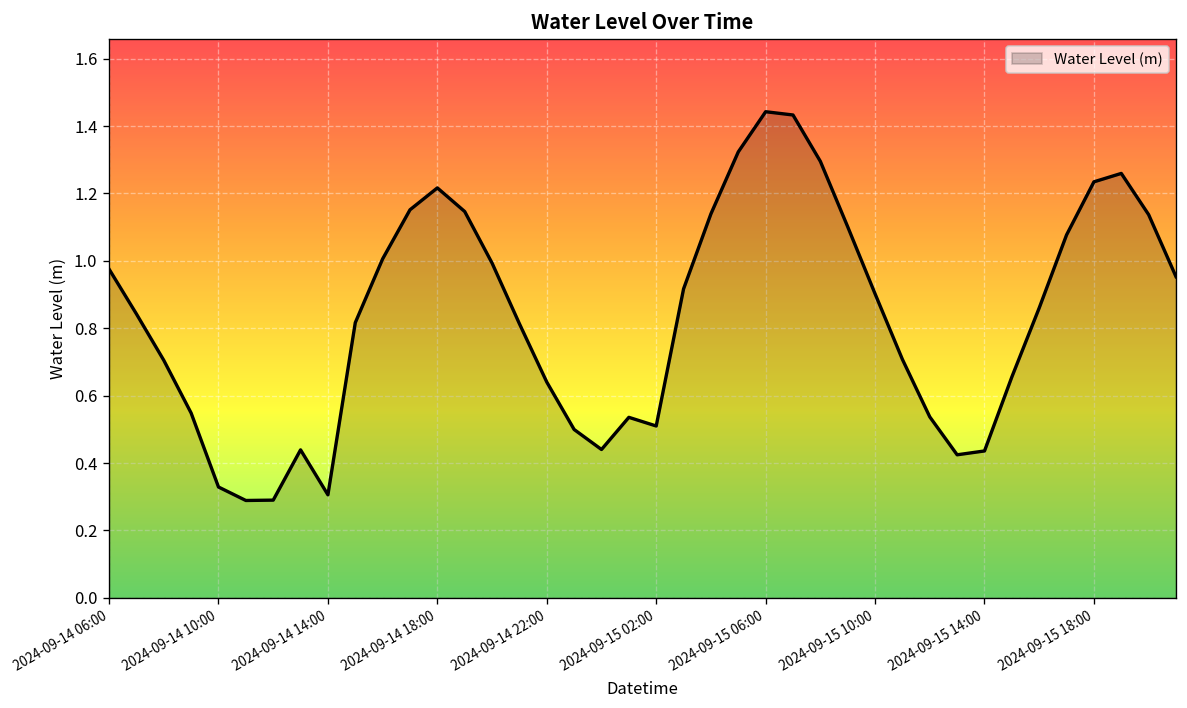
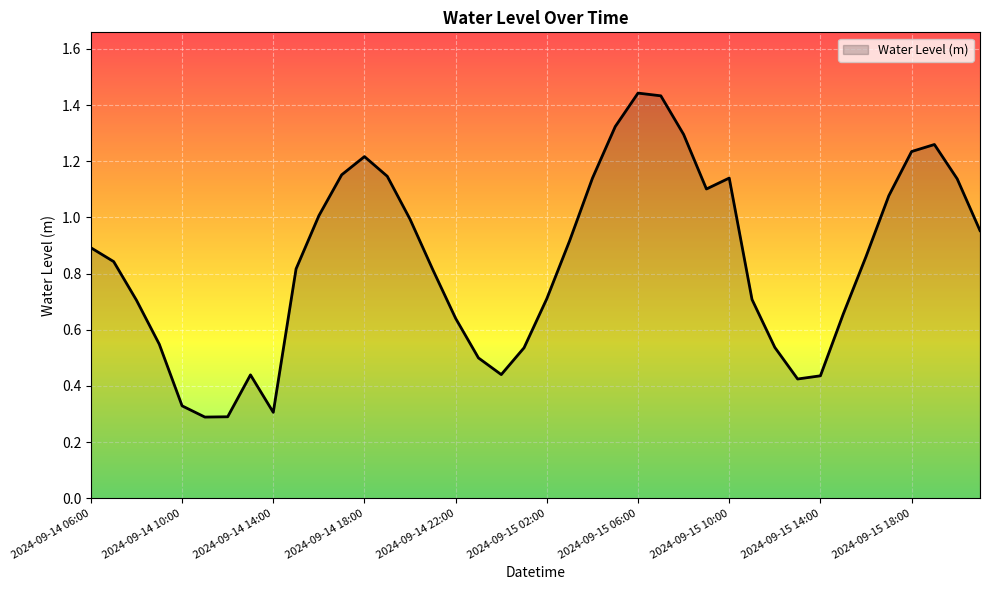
  {
-   "2024-09-14 06:00": 0.98,
+   "2024-09-14 06:00": 0.89,
    "2024-09-14 10:00": 0.33,
    "2024-09-14 14:00": 0.31,
    "2024-09-14 18:00": 1.22,
    "2024-09-14 22:00": 0.64,
-   "2024-09-15 02:00": 0.51,
+   "2024-09-15 02:00": 0.71,
    "2024-09-15 06:00": 1.44,
-   "2024-09-15 10:00": 0.90,
+   "2024-09-15 10:00": 1.14,
    "2024-09-15 14:00": 0.44,
    "2024-09-15 18:00": 1.23
  }
